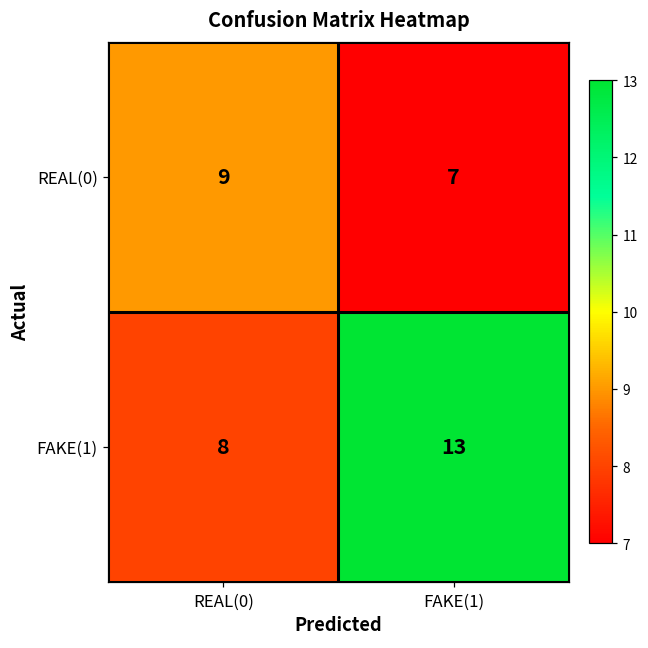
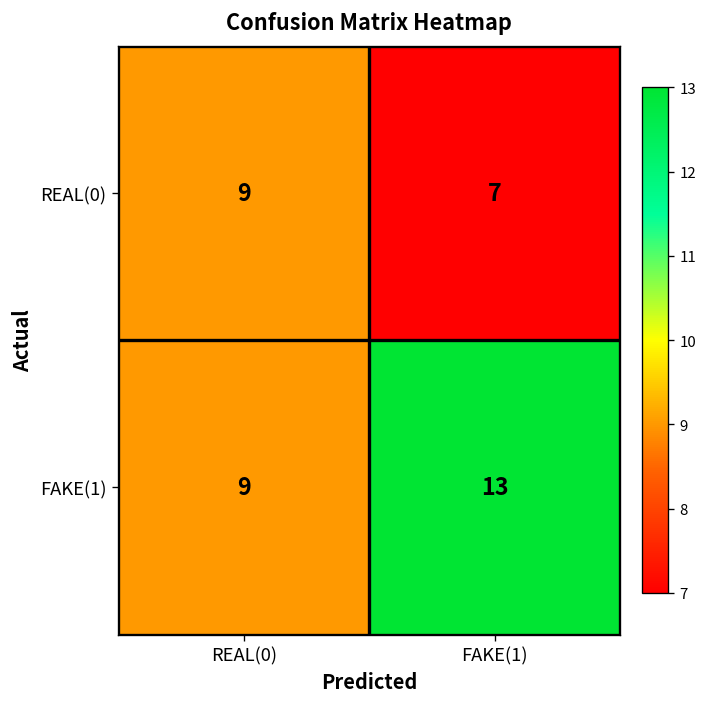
  {
    "REAL(0)": {
      "REAL(0)": 9,
      "FAKE(1)": 7
    },
    "FAKE(1)": {
-     "REAL(0)": 8,
+     "REAL(0)": 9,
      "FAKE(1)": 13
    }
  }
